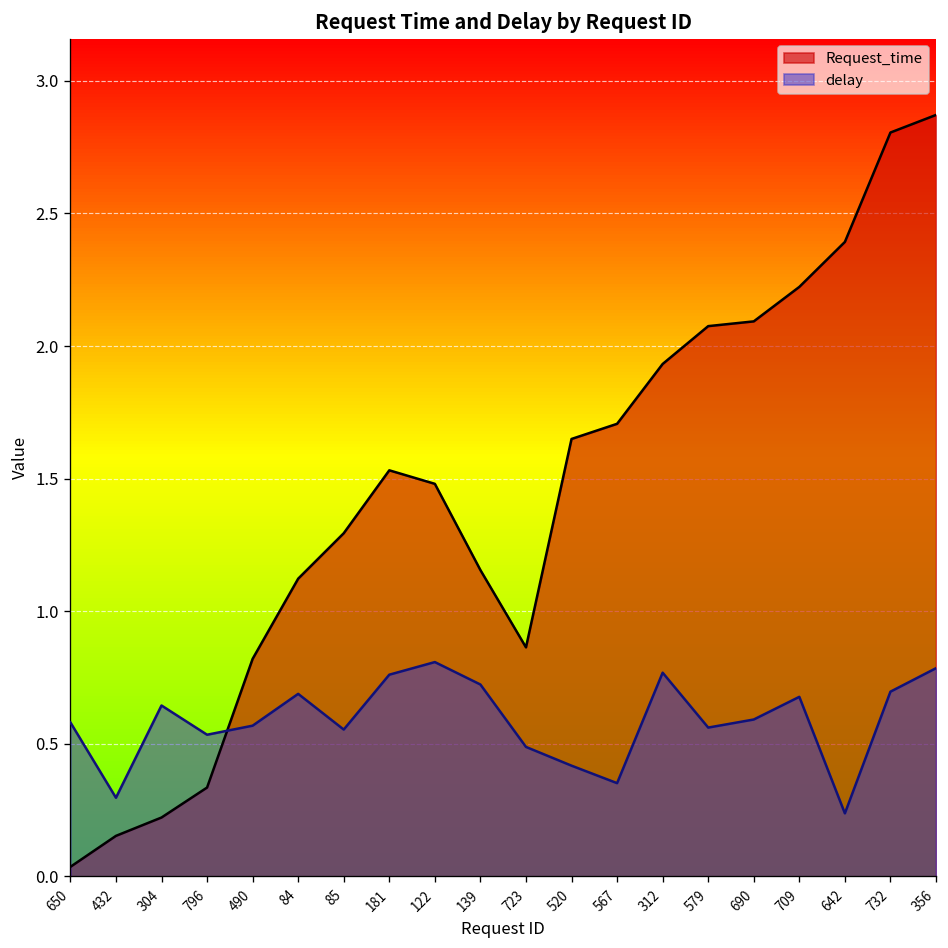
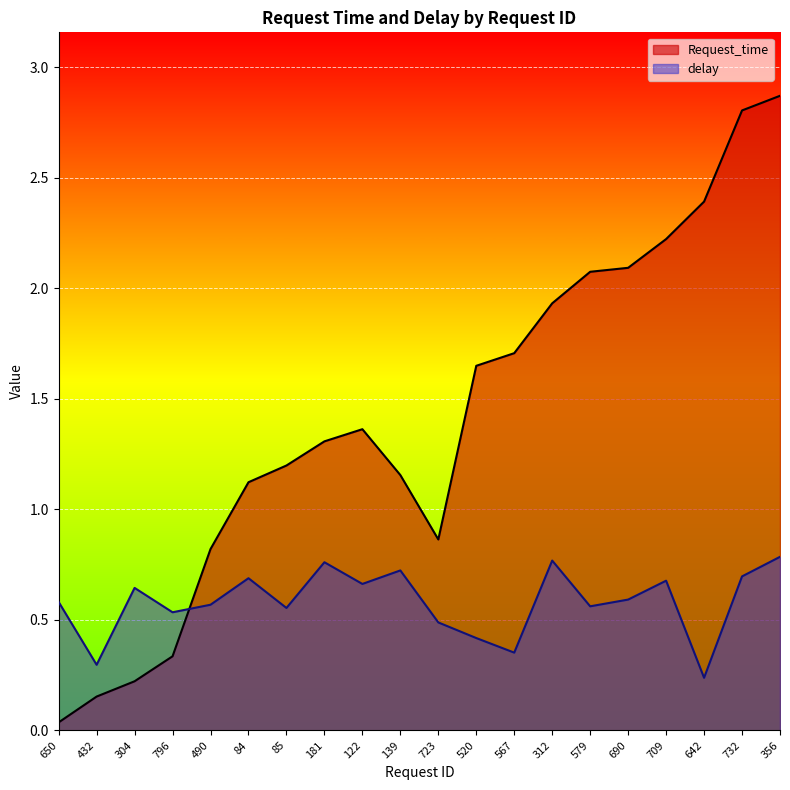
  {
    "Request_time": {
      "650": 0.04,
      "432": 0.15,
      "304": 0.22,
      "796": 0.34,
      "490": 0.82,
      "84": 1.12,
-     "85": 1.29,
-     "181": 1.53,
-     "122": 1.48,
+     "85": 1.20,
+     "181": 1.31,
+     "122": 1.36,
      "139": 1.16,
      "723": 0.86,
      "520": 1.65,
      "567": 1.71,
      "312": 1.93,
      "579": 2.07,
      "690": 2.09,
      "709": 2.22,
      "642": 2.39,
      "732": 2.80,
      "356": 2.87
    },
    "delay": {
      "650": 0.58,
      "432": 0.30,
      "304": 0.64,
      "796": 0.53,
      "490": 0.57,
      "84": 0.69,
      "85": 0.55,
      "181": 0.76,
-     "122": 0.81,
+     "122": 0.66,
      "139": 0.72,
      "723": 0.49,
      "520": 0.42,
      "567": 0.35,
      "312": 0.77,
      "579": 0.56,
      "690": 0.59,
      "709": 0.68,
      "642": 0.24,
      "732": 0.70,
      "356": 0.79
    }
  }
